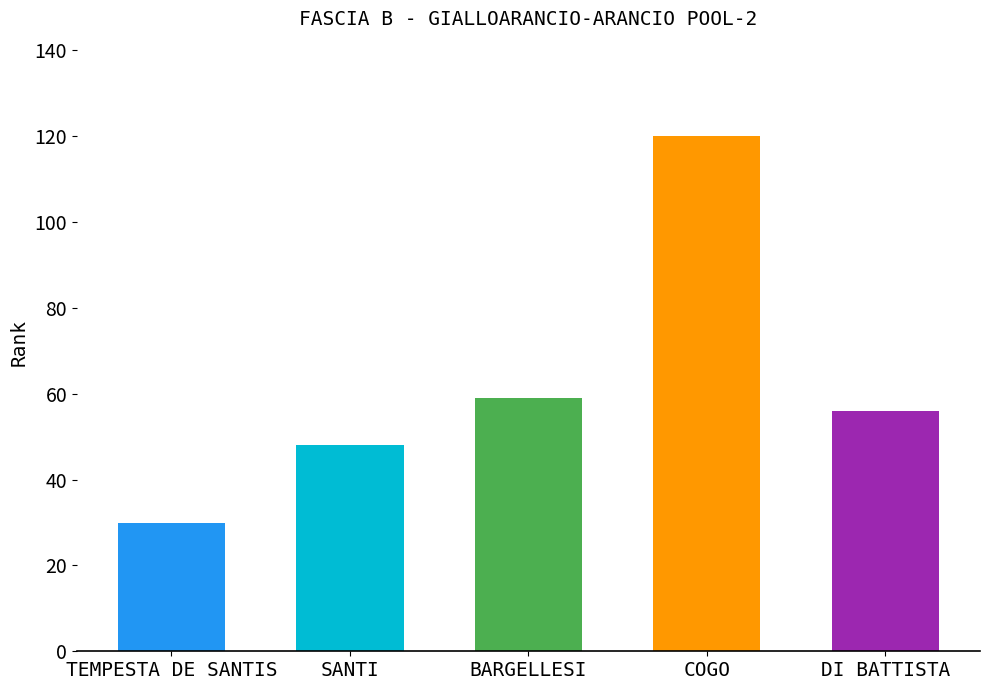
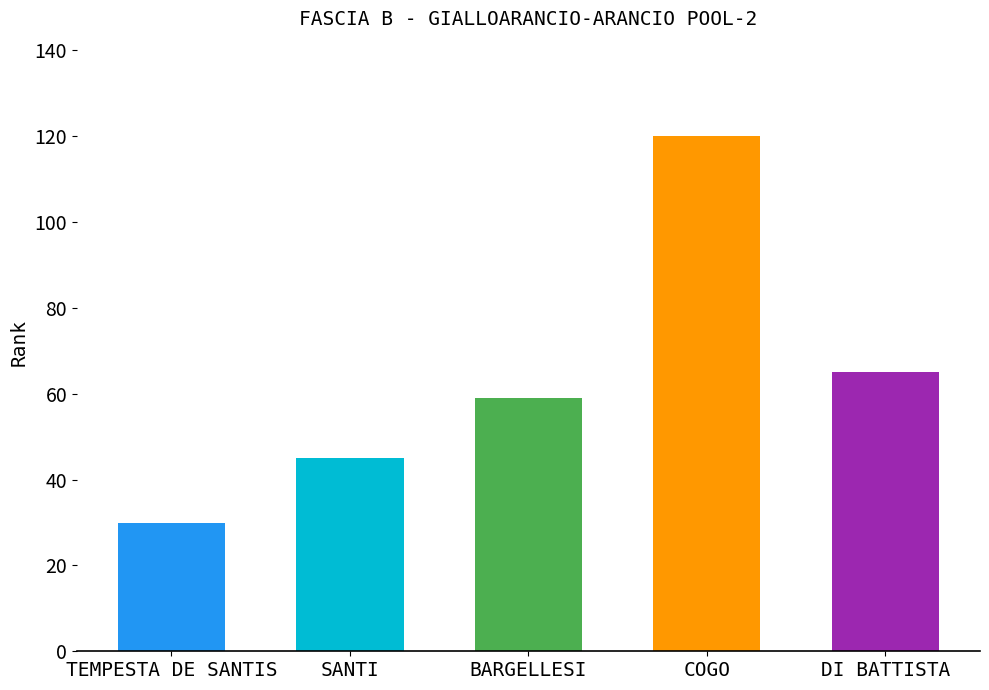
  {
    "TEMPESTA DE SANTIS": 30,
-   "SANTI": 48,
+   "SANTI": 45,
    "BARGELLESI": 59,
    "COGO": 120,
-   "DI BATTISTA": 56
+   "DI BATTISTA": 65
  }
